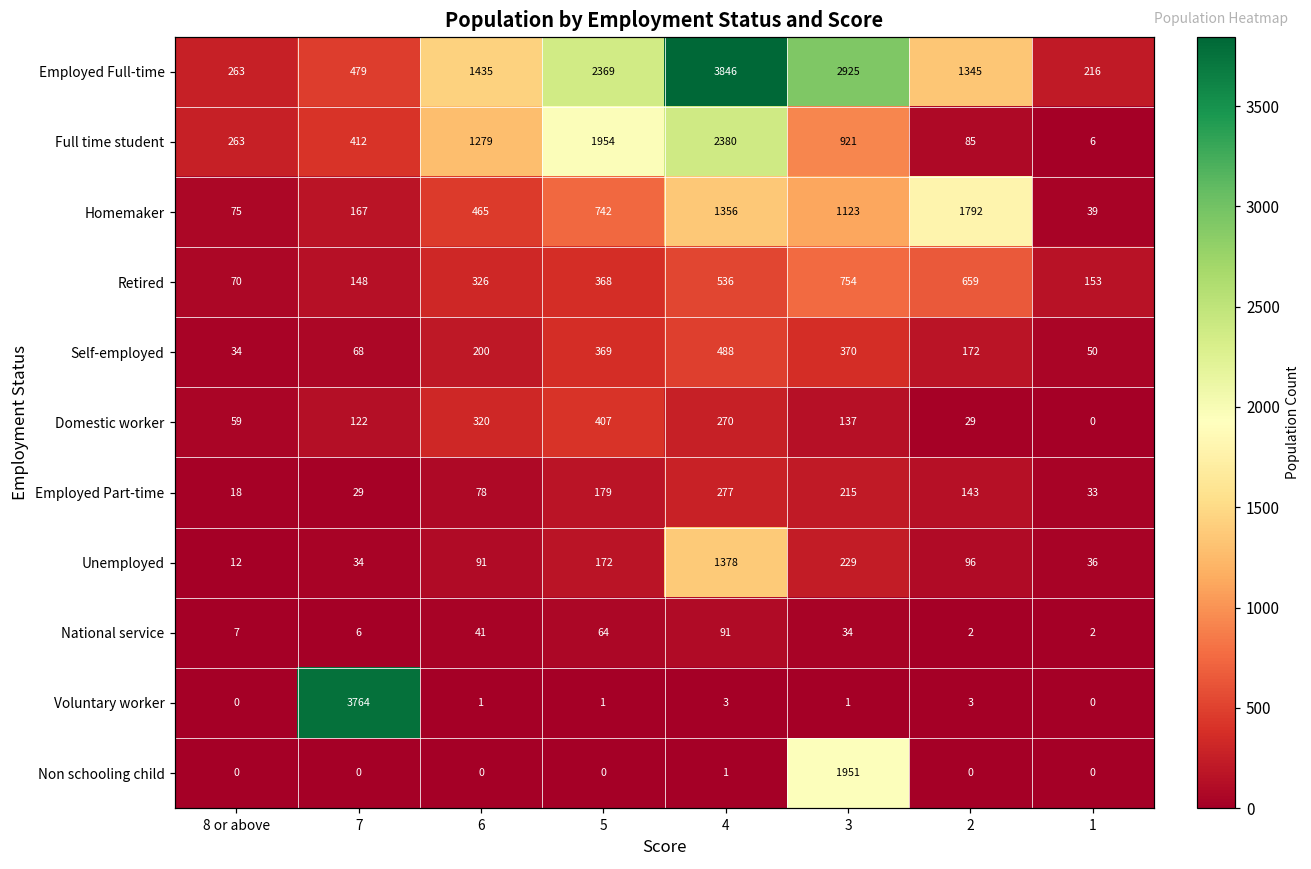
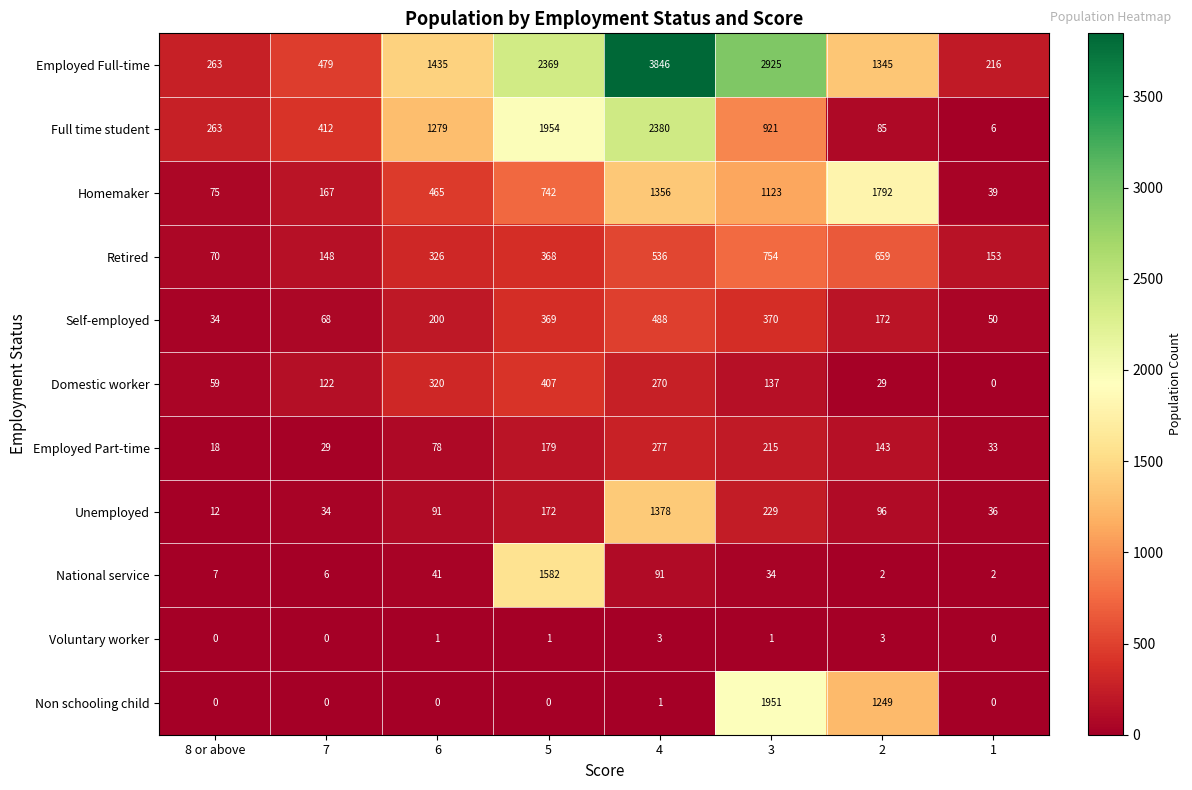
  {
    "Employed Full-time": {
      "8 or above": 263,
      "7": 479,
      "6": 1435,
      "5": 2369,
      "4": 3846,
      "3": 2925,
      "2": 1345,
      "1": 216
    },
    "Full time student": {
      "8 or above": 263,
      "7": 412,
      "6": 1279,
      "5": 1954,
      "4": 2380,
      "3": 921,
      "2": 85,
      "1": 6
    },
    "Homemaker": {
      "8 or above": 75,
      "7": 167,
      "6": 465,
      "5": 742,
      "4": 1356,
      "3": 1123,
      "2": 1792,
      "1": 39
    },
    "Retired": {
      "8 or above": 70,
      "7": 148,
      "6": 326,
      "5": 368,
      "4": 536,
      "3": 754,
      "2": 659,
      "1": 153
    },
    "Self-employed": {
      "8 or above": 34,
      "7": 68,
      "6": 200,
      "5": 369,
      "4": 488,
      "3": 370,
      "2": 172,
      "1": 50
    },
    "Domestic worker": {
      "8 or above": 59,
      "7": 122,
      "6": 320,
      "5": 407,
      "4": 270,
      "3": 137,
      "2": 29,
      "1": 0
    },
    "Employed Part-time": {
      "8 or above": 18,
      "7": 29,
      "6": 78,
      "5": 179,
      "4": 277,
      "3": 215,
      "2": 143,
      "1": 33
    },
    "Unemployed": {
      "8 or above": 12,
      "7": 34,
      "6": 91,
      "5": 172,
      "4": 1378,
      "3": 229,
      "2": 96,
      "1": 36
    },
    "National service": {
      "8 or above": 7,
      "7": 6,
      "6": 41,
-     "5": 64,
+     "5": 1582,
      "4": 91,
      "3": 34,
      "2": 2,
      "1": 2
    },
    "Voluntary worker": {
      "8 or above": 0,
-     "7": 3764,
+     "7": 0,
      "6": 1,
      "5": 1,
      "4": 3,
      "3": 1,
      "2": 3,
      "1": 0
    },
    "Non schooling child": {
      "8 or above": 0,
      "7": 0,
      "6": 0,
      "5": 0,
      "4": 1,
      "3": 1951,
-     "2": 0,
+     "2": 1249,
      "1": 0
    }
  }
